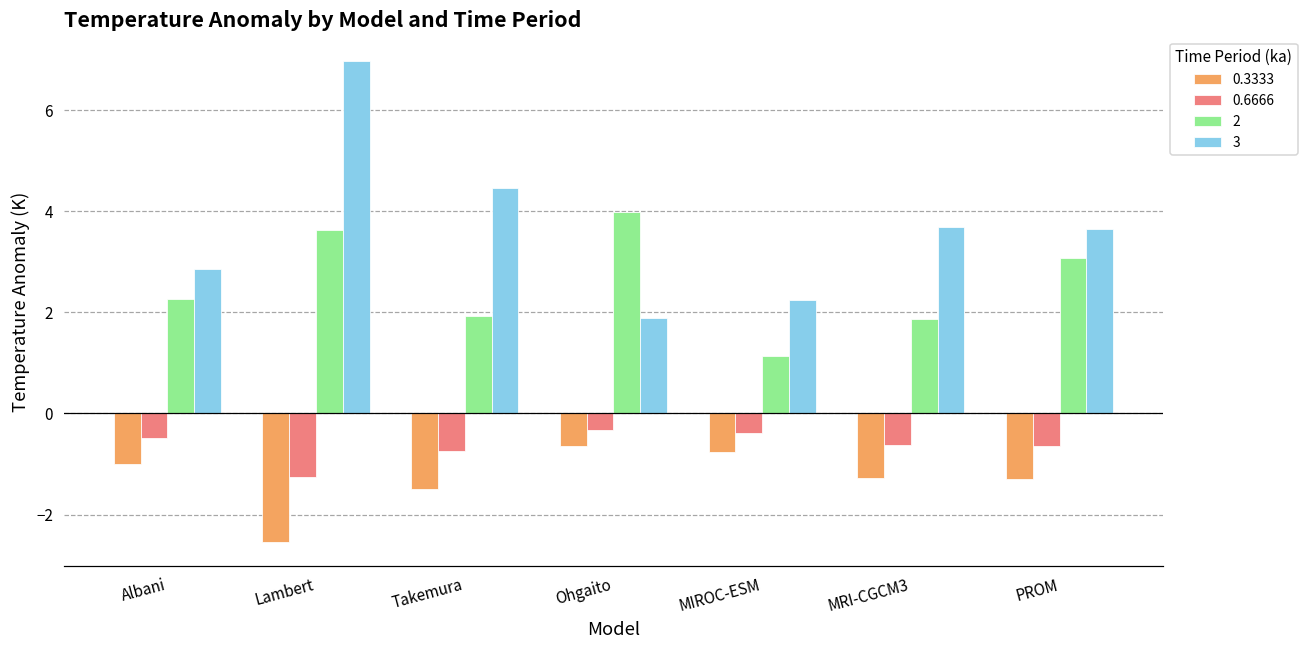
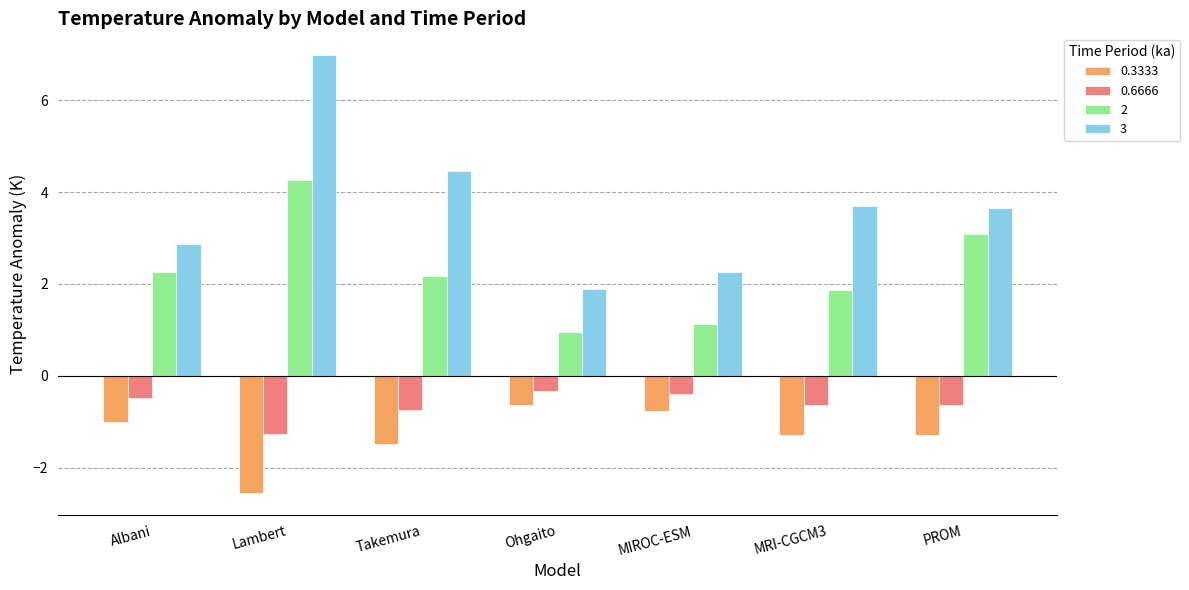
  {
    "2": {
      "Albani": 2.3,
-     "Lambert": 3.6,
-     "Takemura": 1.9,
-     "Ohgaito": 4.0,
+     "Lambert": 4.3,
+     "Takemura": 2.2,
+     "Ohgaito": 0.9,
      "MIROC-ESM": 1.1,
      "MRI-CGCM3": 1.9,
      "PROM": 3.1
    },
    "3": {
      "Albani": 2.9,
      "Lambert": 7.0,
      "Takemura": 4.5,
      "Ohgaito": 1.9,
      "MIROC-ESM": 2.3,
      "MRI-CGCM3": 3.7,
      "PROM": 3.7
    }
  }
